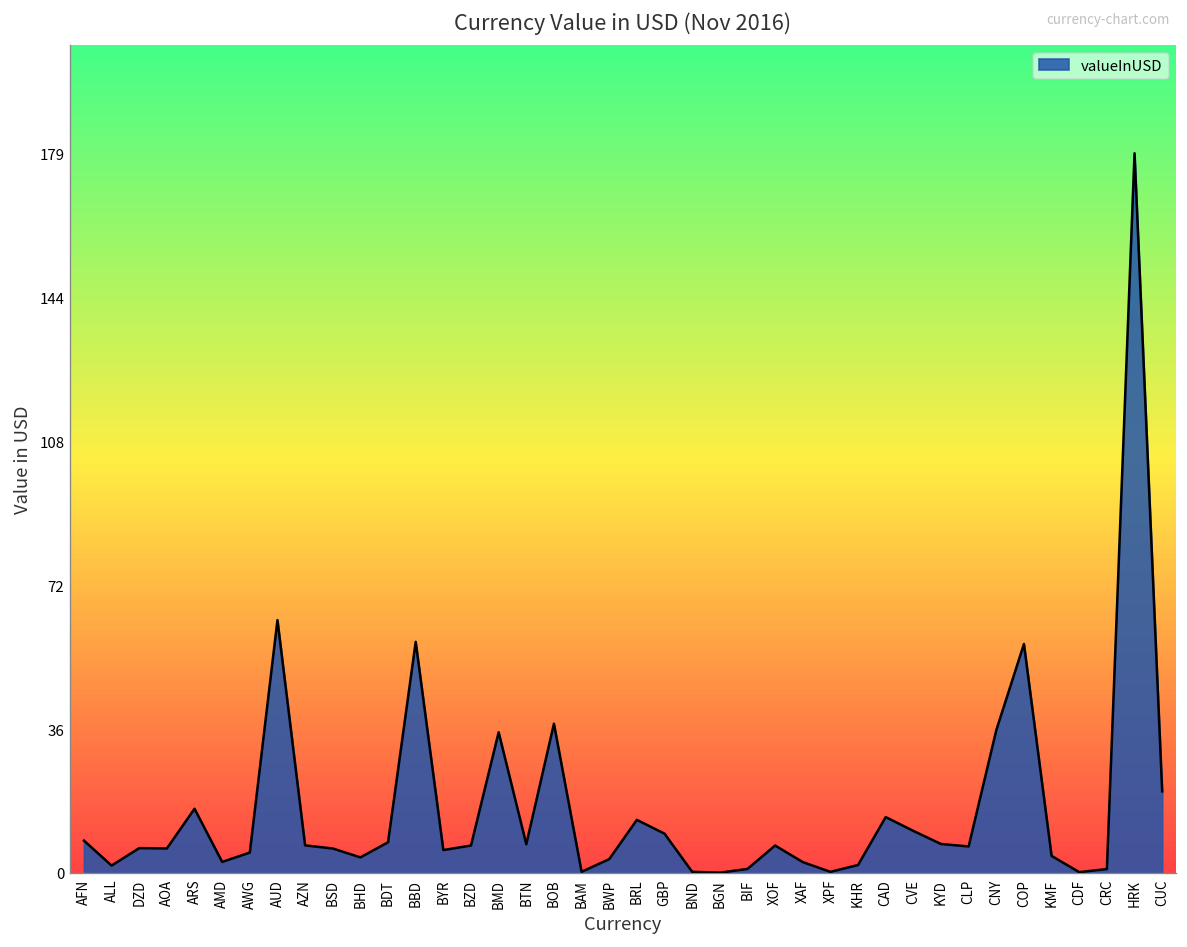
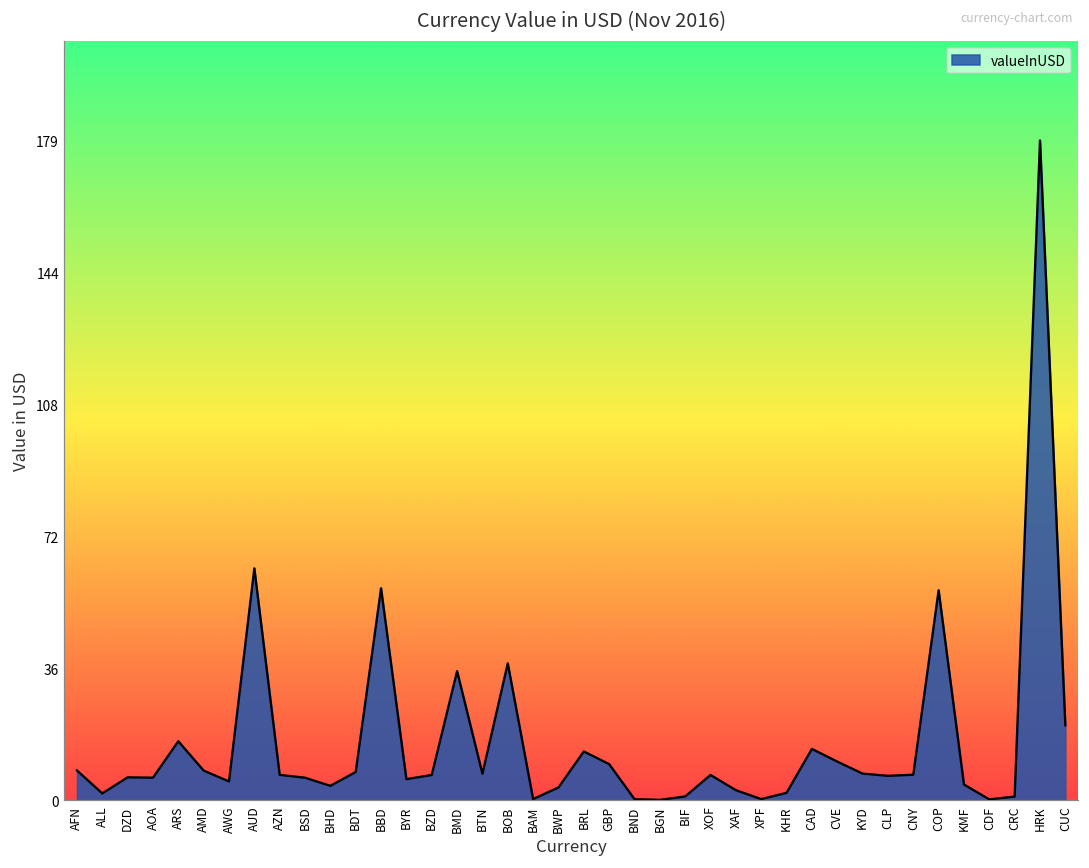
  {
    "AFN": 8,
    "ALL": 2,
    "DZD": 6,
    "AOA": 6,
    "ARS": 16,
-   "AMD": 3,
+   "AMD": 8,
    "AWG": 5,
    "AUD": 63,
    "AZN": 7,
    "BSD": 6,
    "BHD": 4,
    "BDT": 8,
    "BBD": 58,
    "BYR": 6,
    "BZD": 7,
    "BMD": 35,
    "BTN": 7,
    "BOB": 37,
    "BAM": 0,
    "BWP": 3,
    "BRL": 13,
    "GBP": 10,
    "BND": 0,
    "BGN": 0,
    "BIF": 1,
    "XOF": 7,
    "XAF": 3,
    "XPF": 0,
    "KHR": 2,
    "CAD": 14,
    "CVE": 10,
    "KYD": 7,
    "CLP": 7,
-   "CNY": 36,
+   "CNY": 7,
    "COP": 57,
    "KMF": 4,
    "CDF": 0,
    "CRC": 1,
    "HRK": 179,
    "CUC": 20
  }
